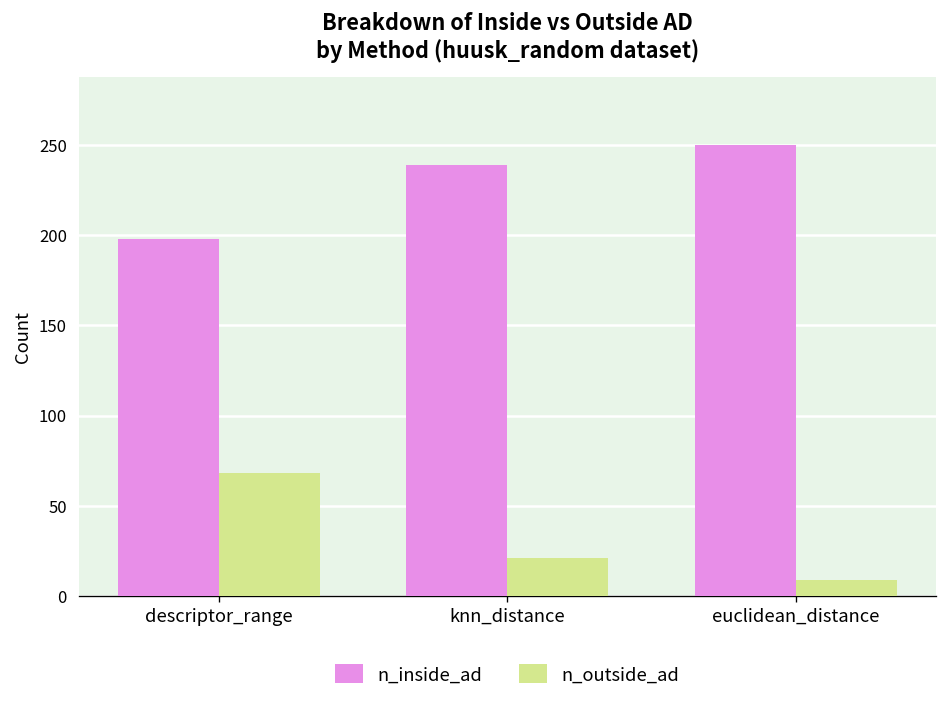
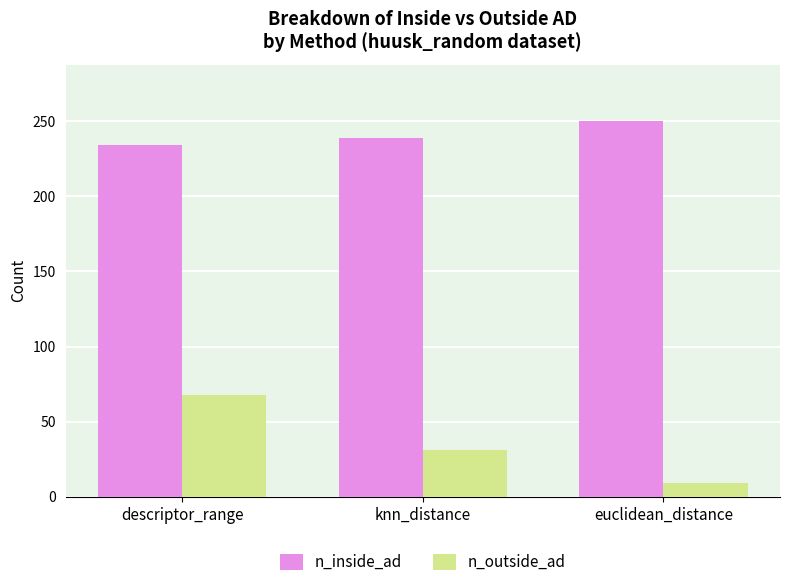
  {
    "n_inside_ad": {
-     "descriptor_range": 198,
+     "descriptor_range": 234,
      "knn_distance": 239,
      "euclidean_distance": 250
    },
    "n_outside_ad": {
      "descriptor_range": 68,
-     "knn_distance": 21,
+     "knn_distance": 31,
      "euclidean_distance": 9
    }
  }
